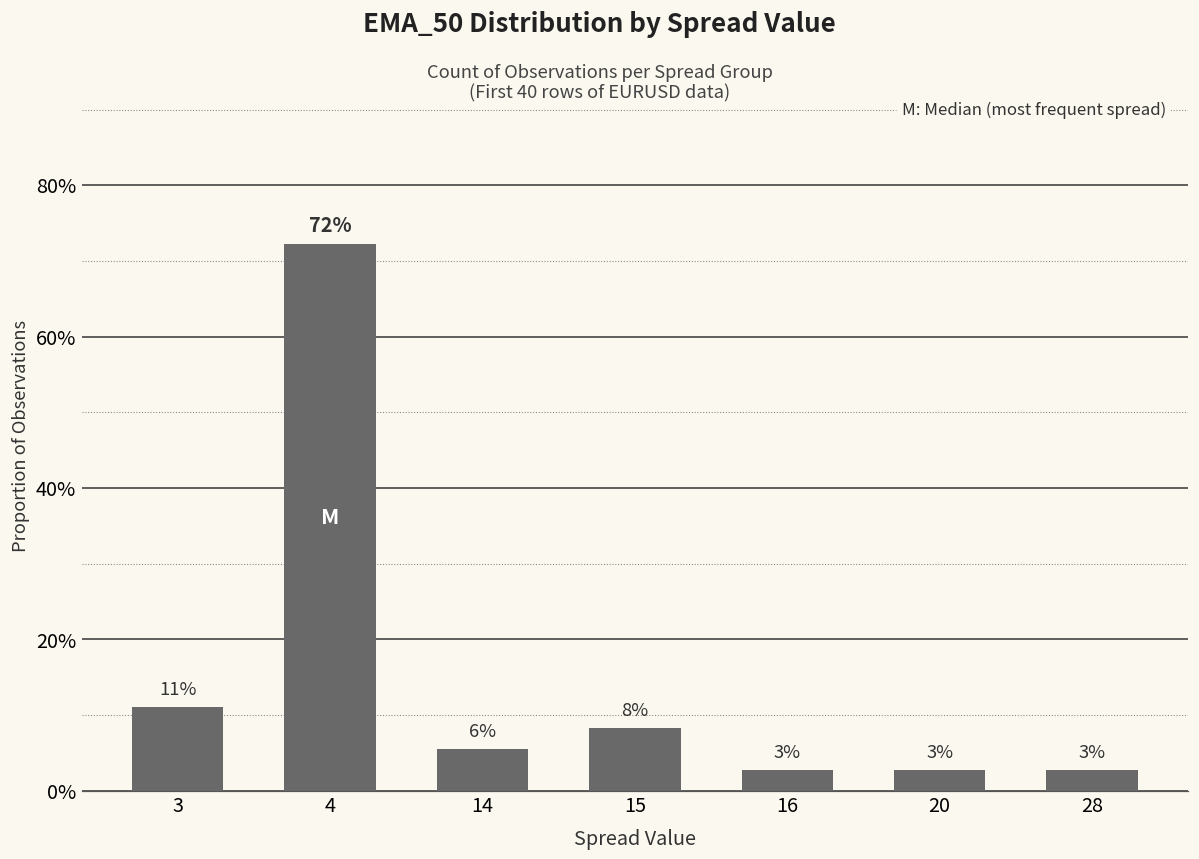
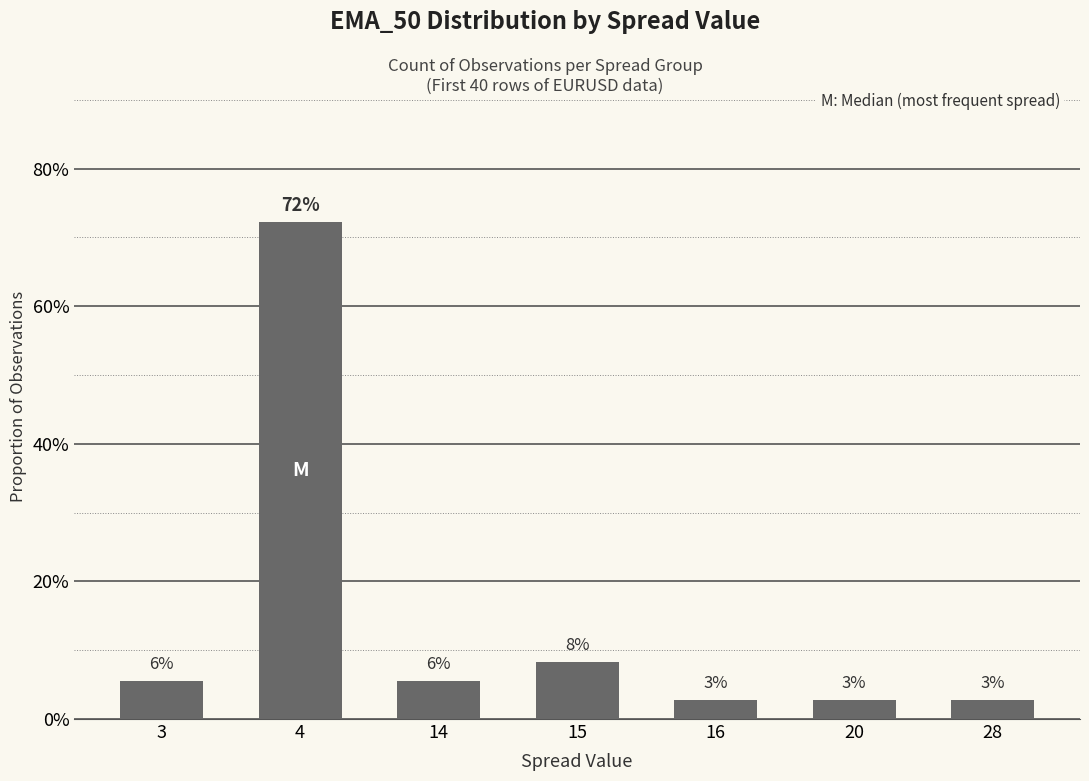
  {
-   "3": "11%",
+   "3": "6%",
    "4": "72%",
    "14": "6%",
    "15": "8%",
    "16": "3%",
    "20": "3%",
    "28": "3%"
  }
